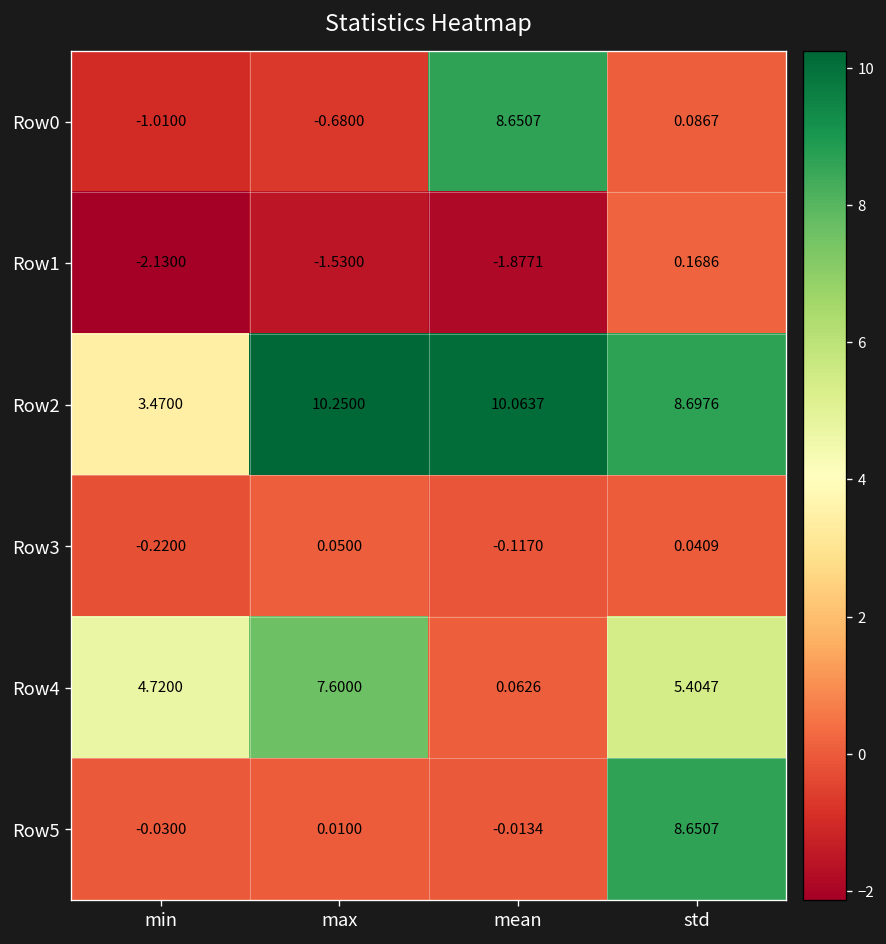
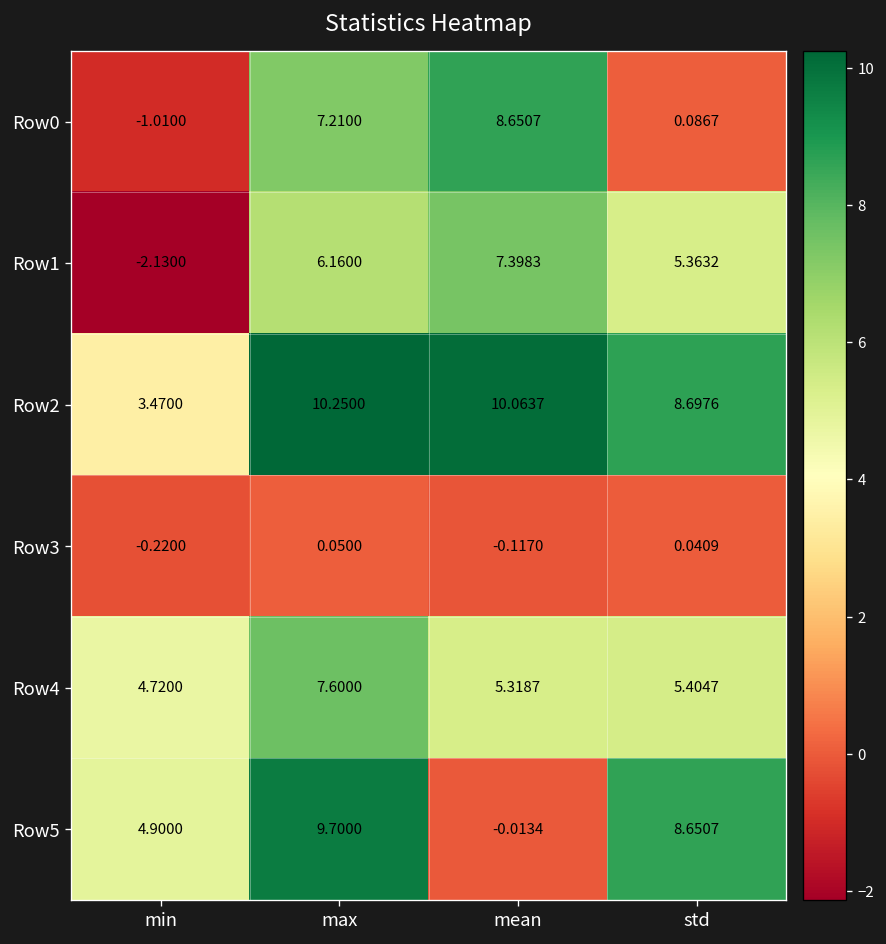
  {
    "Row0": {
      "min": -1.0100,
-     "max": -0.6800,
+     "max": 7.2100,
      "mean": 8.6507,
      "std": 0.0867
    },
    "Row1": {
      "min": -2.1300,
-     "max": -1.5300,
-     "mean": -1.8771,
-     "std": 0.1686
+     "max": 6.1600,
+     "mean": 7.3983,
+     "std": 5.3632
    },
    "Row2": {
      "min": 3.4700,
      "max": 10.2500,
      "mean": 10.0637,
      "std": 8.6976
    },
    "Row3": {
      "min": -0.2200,
      "max": 0.0500,
      "mean": -0.1170,
      "std": 0.0409
    },
    "Row4": {
      "min": 4.7200,
      "max": 7.6000,
-     "mean": 0.0626,
+     "mean": 5.3187,
      "std": 5.4047
    },
    "Row5": {
-     "min": -0.0300,
-     "max": 0.0100,
+     "min": 4.9000,
+     "max": 9.7000,
      "mean": -0.0134,
      "std": 8.6507
    }
  }
